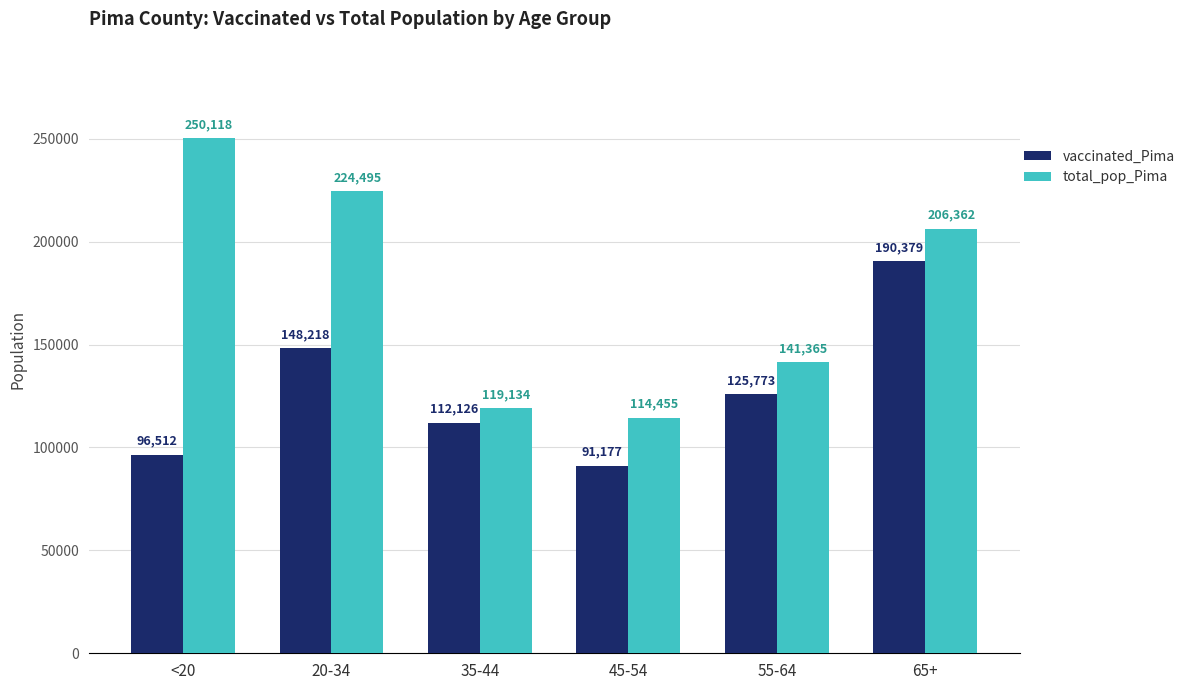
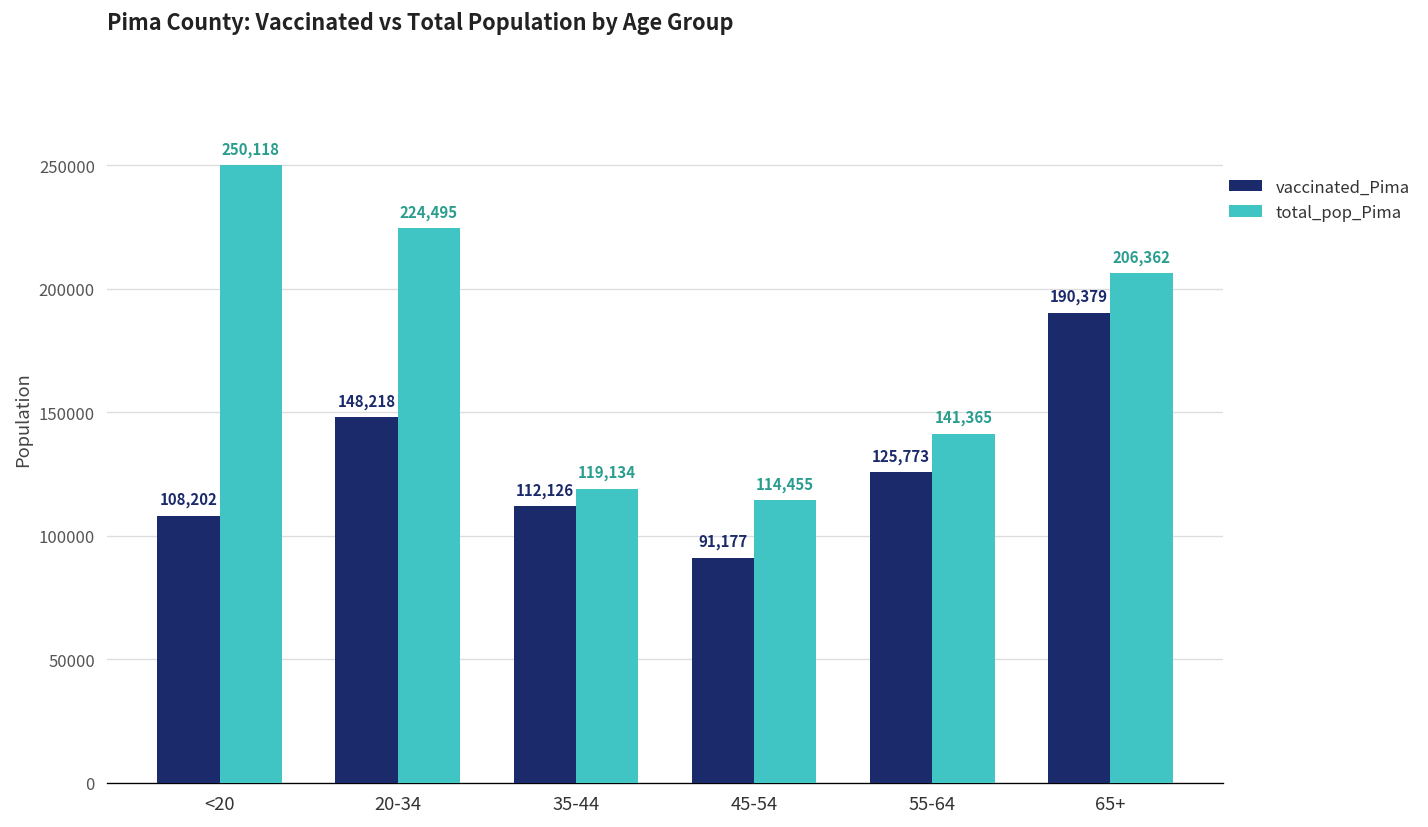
  {
    "vaccinated_Pima": {
-     "<20": "96,512",
+     "<20": "108,202",
      "20-34": "148,218",
      "35-44": "112,126",
      "45-54": "91,177",
      "55-64": "125,773",
      "65+": "190,379"
    },
    "total_pop_Pima": {
      "<20": "250,118",
      "20-34": "224,495",
      "35-44": "119,134",
      "45-54": "114,455",
      "55-64": "141,365",
      "65+": "206,362"
    }
  }
